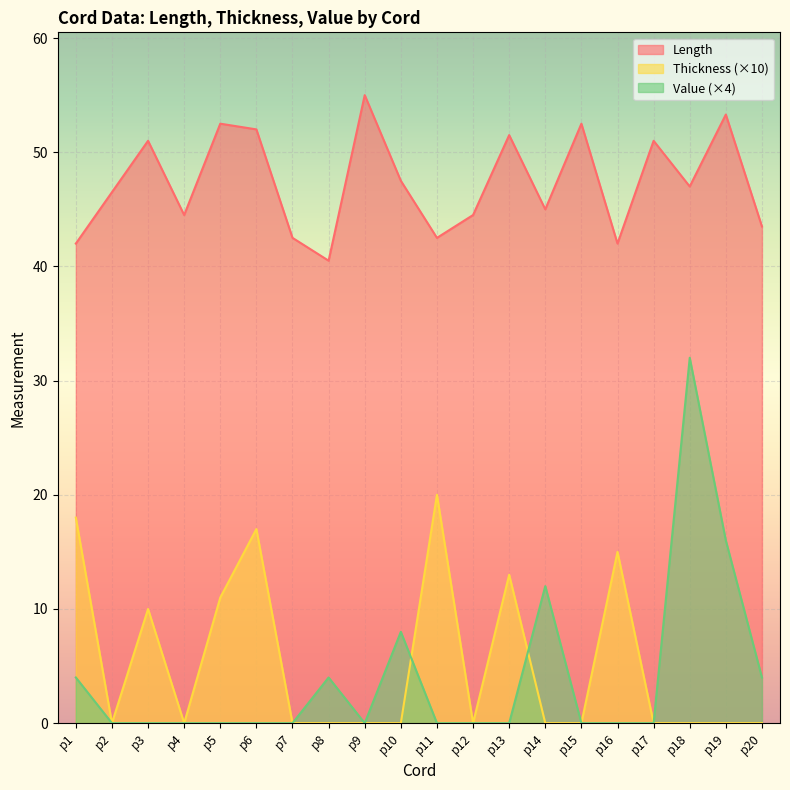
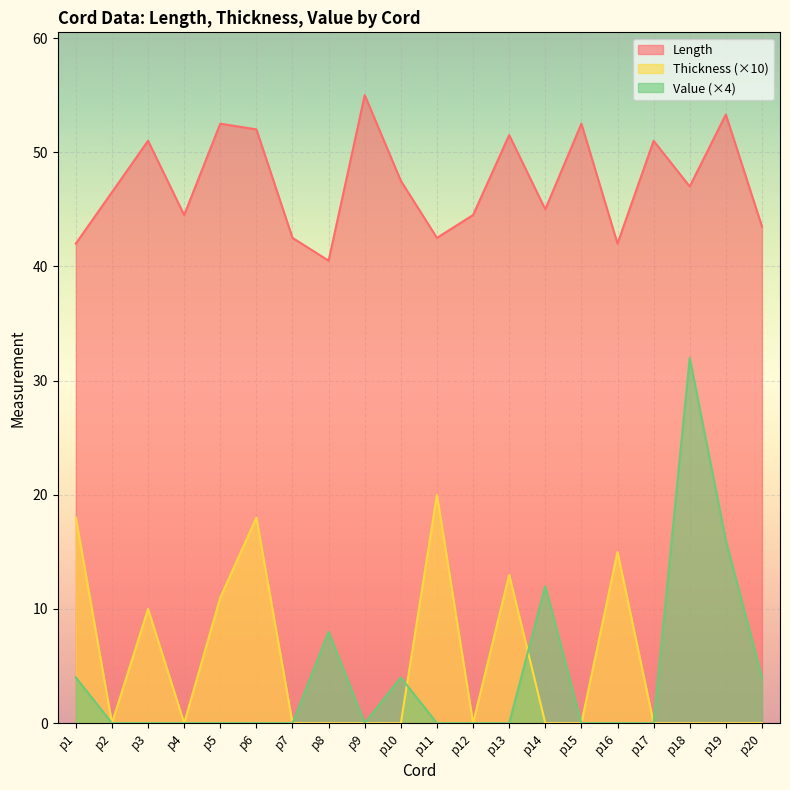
  {
    "Length": {
      "p1": 42.0,
      "p2": 46.5,
      "p3": 51.0,
      "p4": 44.5,
      "p5": 52.5,
      "p6": 52.0,
      "p7": 42.5,
      "p8": 40.5,
      "p9": 55.0,
      "p10": 47.5,
      "p11": 42.5,
      "p12": 44.5,
      "p13": 51.5,
      "p14": 45.0,
      "p15": 52.5,
      "p16": 42.0,
      "p17": 51.0,
      "p18": 47.0,
      "p19": 53.3,
      "p20": 43.5
    },
    "Thickness (×10)": {
      "p1": 18.0,
      "p3": 10.0,
      "p5": 11.0,
-     "p6": 17.0,
+     "p6": 18.0,
      "p8": 0.0,
      "p10": 0.0,
      "p11": 20.0,
      "p13": 13.0,
      "p14": 0.0,
      "p16": 15.0,
      "p18": 0.0,
      "p19": 0.0,
      "p20": 0.0
    },
    "Value (×4)": {
      "p1": 4.0,
      "p3": 0.0,
      "p5": 0.0,
      "p6": 0.0,
-     "p8": 4.0,
-     "p10": 8.0,
+     "p8": 8.0,
+     "p10": 4.0,
      "p11": 0.0,
      "p13": 0.0,
      "p14": 12.0,
      "p16": 0.0,
      "p18": 32.0,
      "p19": 16.0,
      "p20": 4.0
    }
  }
